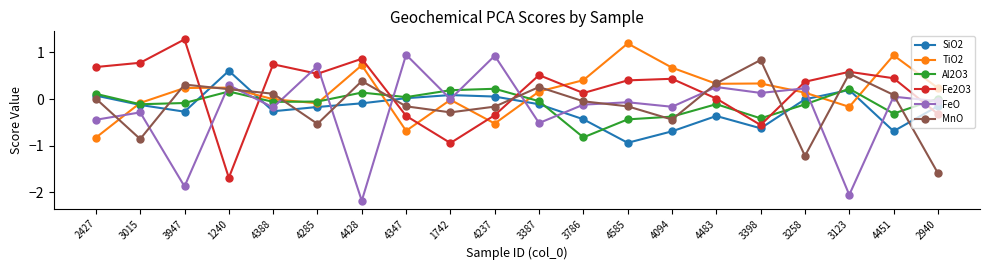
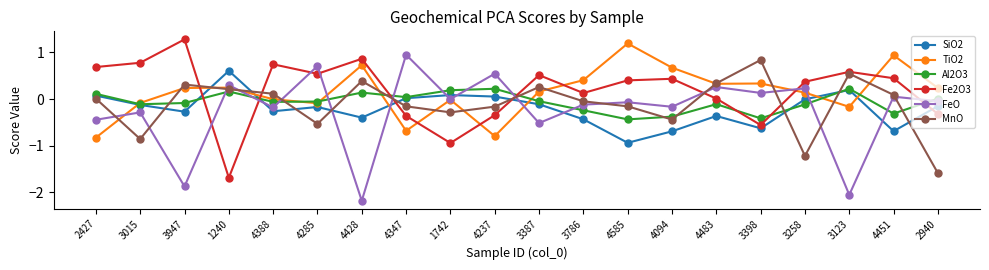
  {
    "SiO2": {
      "3947": -0.3,
      "1240": 0.6,
      "4388": -0.3,
      "4285": -0.2,
-     "4428": -0.1,
+     "4428": -0.4,
      "1742": 0.1,
      "4237": 0.1,
      "3387": -0.1,
      "3786": -0.4,
      "4585": -0.9,
      "4094": -0.7,
      "4483": -0.4,
      "3398": -0.6,
      "3258": 0.0,
      "4451": -0.7
    },
    "TiO2": {
      "2427": -0.8,
      "3947": 0.2,
      "4388": 0.0,
      "4428": 0.7,
      "4347": -0.7,
-     "4237": -0.5,
+     "4237": -0.8,
      "3387": 0.2,
      "3786": 0.4,
      "4585": 1.2,
      "4094": 0.7,
      "3398": 0.3,
      "3258": 0.1,
      "3123": -0.2,
      "4451": 0.9
    },
    "Al2O3": {
      "3947": -0.1,
      "4388": -0.1,
      "4428": 0.1,
      "1742": 0.2,
      "4237": 0.2,
      "3387": 0.0,
-     "3786": -0.8,
+     "3786": -0.2,
      "4585": -0.4,
      "4094": -0.4,
      "4483": -0.1,
      "3398": -0.4,
      "3258": -0.1,
      "4451": -0.3
    },
    "Fe2O3": {
      "2427": 0.7,
      "3015": 0.8,
      "3947": 1.3,
      "1240": -1.7,
      "4388": 0.7,
      "4285": 0.5,
      "4428": 0.9,
      "4347": -0.4,
      "1742": -0.9,
      "4237": -0.3,
      "3387": 0.5,
      "3786": 0.1,
      "4585": 0.4,
      "4094": 0.4,
      "4483": 0.0,
      "3398": -0.6,
      "3258": 0.4,
      "4451": 0.4
    },
    "FeO": {
      "2427": -0.4,
      "3015": -0.3,
      "3947": -1.9,
      "4388": -0.2,
      "4285": 0.7,
      "4428": -2.2,
      "4347": 0.9,
-     "4237": 0.9,
+     "4237": 0.5,
      "3387": -0.5,
      "3786": -0.1,
      "4585": -0.1,
      "4094": -0.2,
      "4483": 0.3,
      "3398": 0.1,
      "3258": 0.2,
      "3123": -2.1
    },
    "MnO": {
      "2427": 0.0,
      "3015": -0.9,
      "3947": 0.3,
      "4388": 0.1,
      "4285": -0.5,
      "4428": 0.4,
      "4347": -0.2,
      "1742": -0.3,
      "4237": -0.2,
      "3387": 0.3,
      "3786": 0.0,
      "4585": -0.2,
      "4094": -0.4,
      "3398": 0.8,
      "3258": -1.2,
      "2940": -1.6
    }
  }
